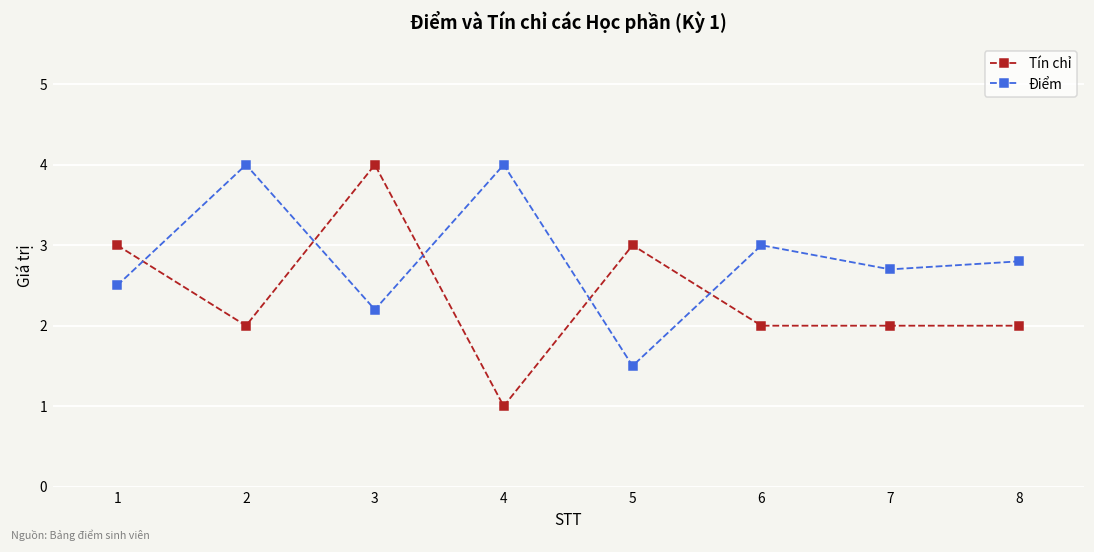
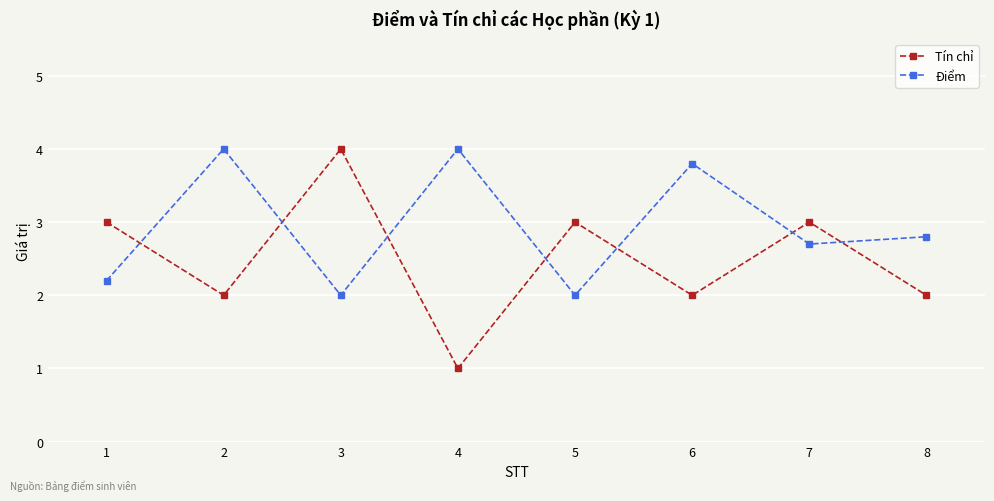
  {
    "Tín chỉ": {
      "1": 3,
      "2": 2,
      "3": 4,
      "4": 1,
      "5": 3,
      "6": 2,
-     "7": 2,
+     "7": 3,
      "8": 2
    },
    "Điểm": {
-     "1": 2.5,
+     "1": 2.2,
      "2": 4.0,
-     "3": 2.2,
+     "3": 2.0,
      "4": 4.0,
-     "5": 1.5,
-     "6": 3.0,
+     "5": 2.0,
+     "6": 3.8,
      "7": 2.7,
      "8": 2.8
    }
  }
